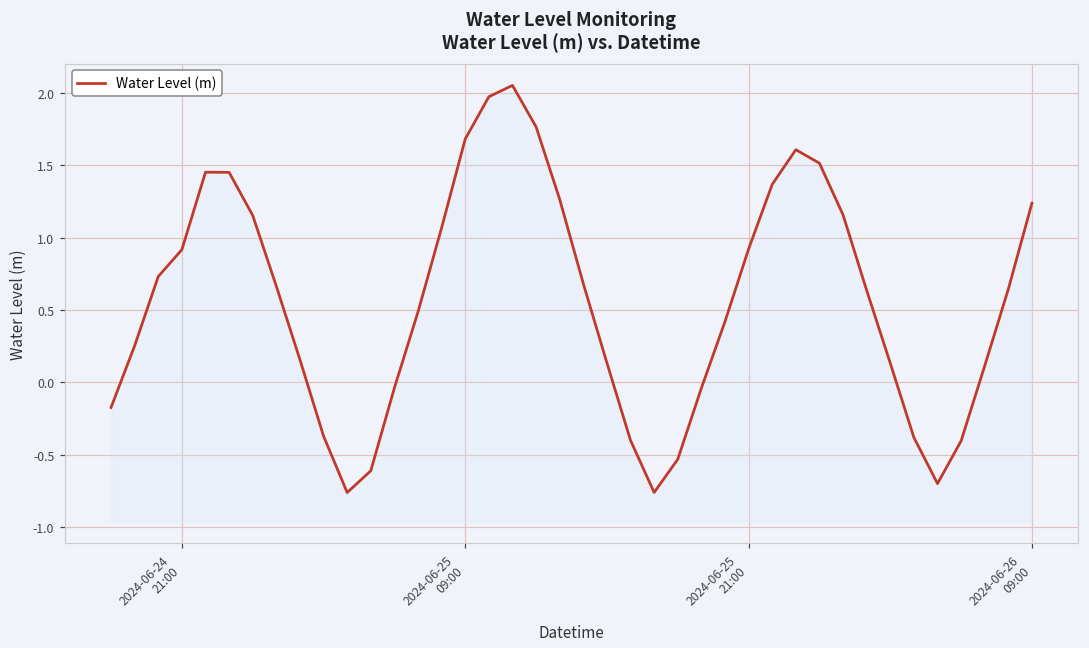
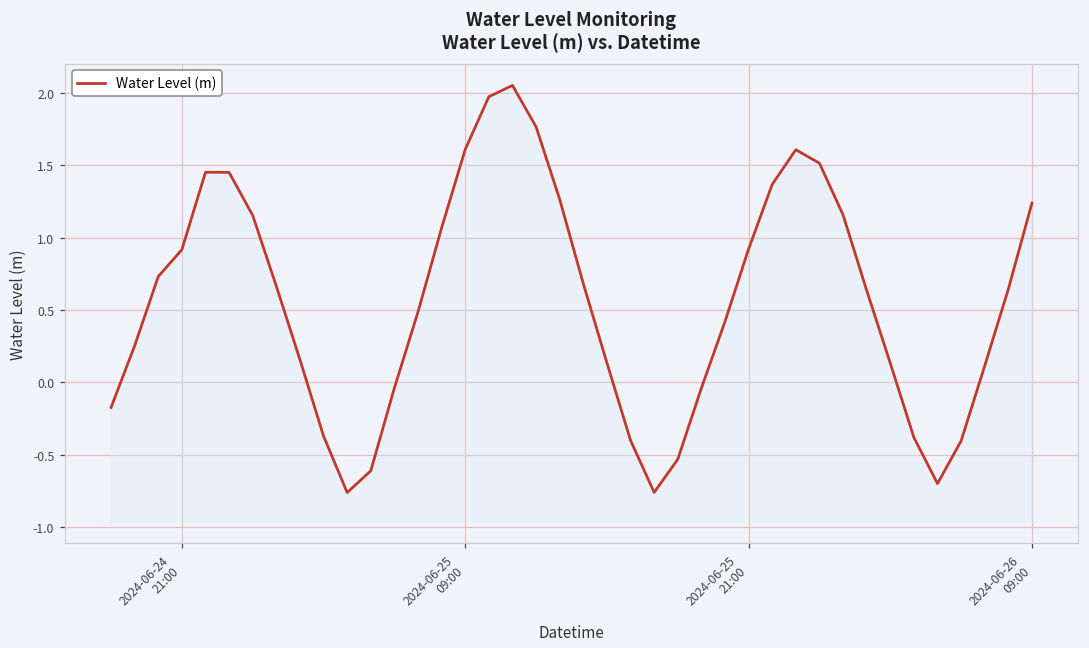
  {
    "2024-06-24 21:00": 0.92,
-   "2024-06-25 09:00": 1.68,
+   "2024-06-25 09:00": 1.61,
    "2024-06-25 21:00": 0.92,
    "2024-06-26 09:00": 1.24
  }
